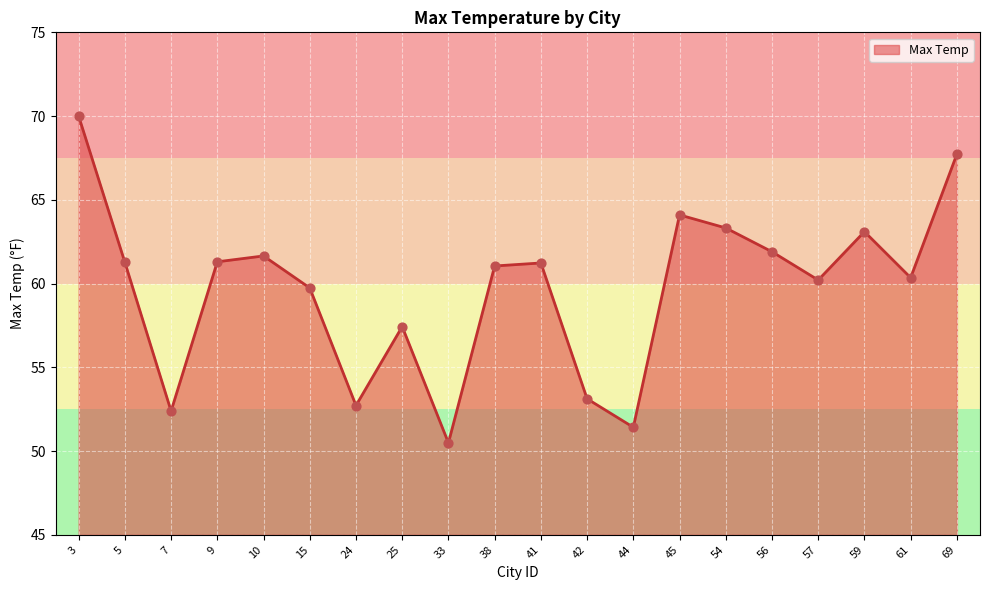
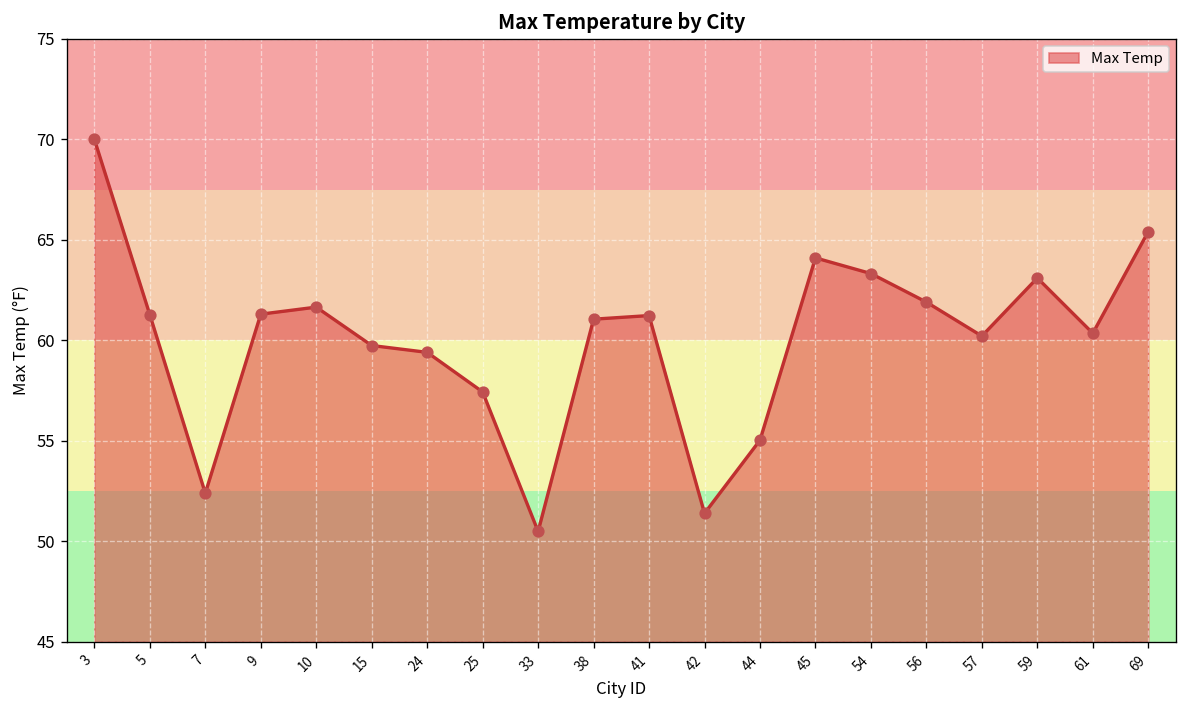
  {
    "3": 70.0,
    "5": 61.3,
    "7": 52.4,
    "9": 61.3,
    "10": 61.7,
    "15": 59.7,
-   "24": 52.7,
+   "24": 59.4,
    "25": 57.4,
    "33": 50.5,
    "38": 61.1,
    "41": 61.2,
-   "42": 53.1,
-   "44": 51.4,
+   "42": 51.4,
+   "44": 55.0,
    "45": 64.1,
    "54": 63.3,
    "56": 61.9,
    "57": 60.2,
    "59": 63.1,
    "61": 60.4,
-   "69": 67.7
+   "69": 65.4
  }
